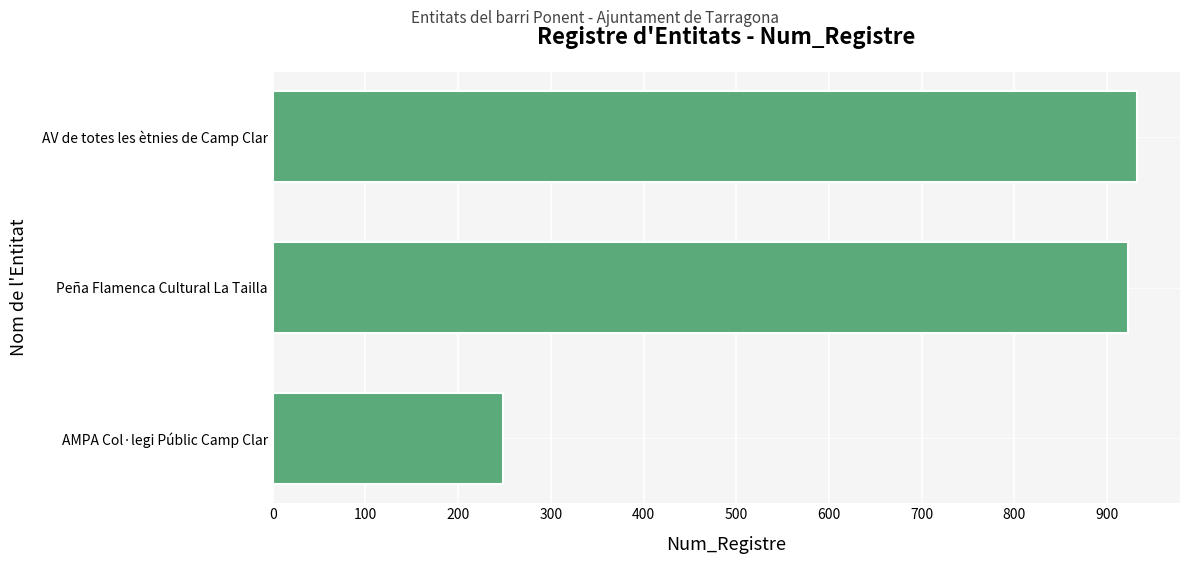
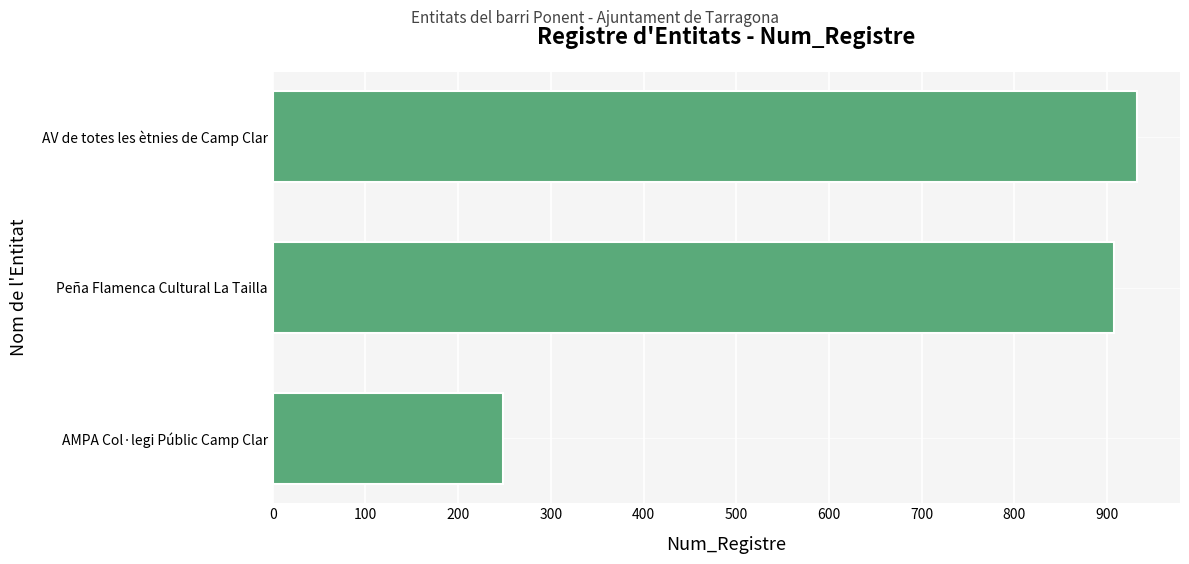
  {
    "AV de totes les ètnies de Camp Clar": 930,
-   "Peña Flamenca Cultural La Tailla": 920,
+   "Peña Flamenca Cultural La Tailla": 910,
    "AMPA Col·legi Públic Camp Clar": 250
  }
